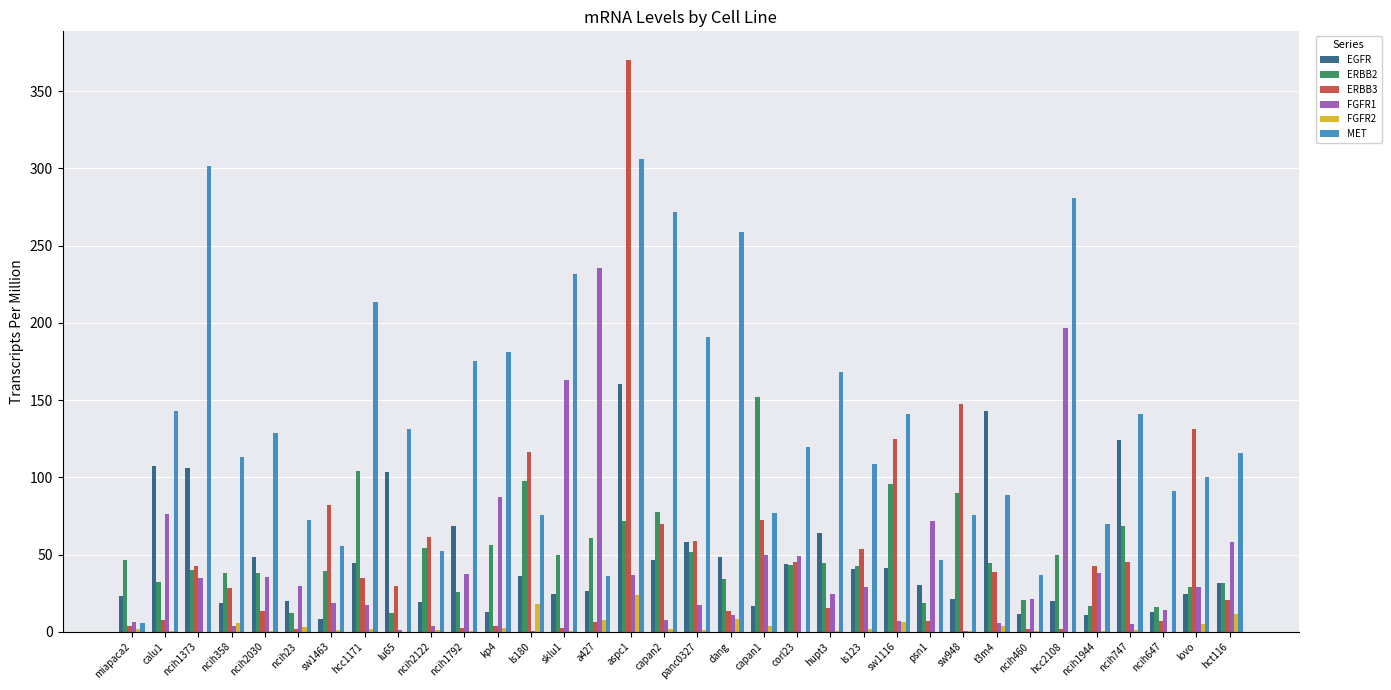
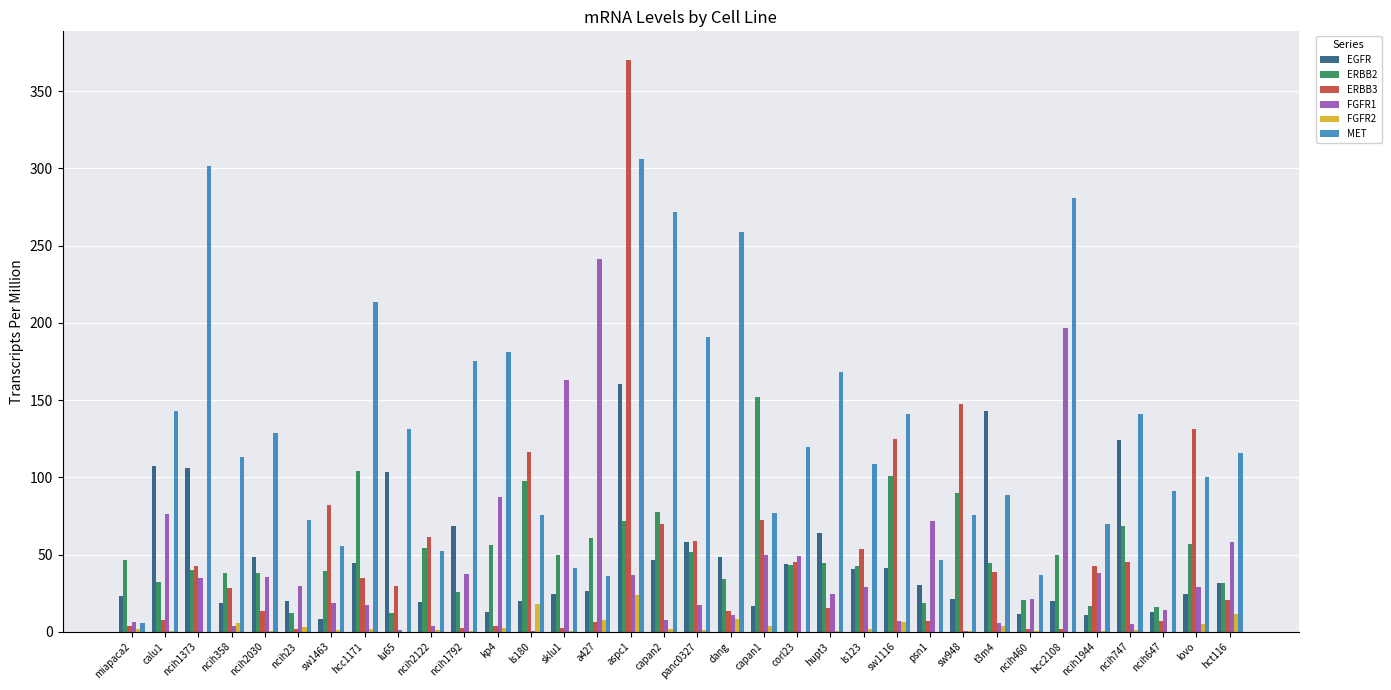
  {
    "EGFR": {
      "miapaca2": 23,
      "calu1": 107,
      "ncih1373": 106,
      "ncih358": 19,
      "ncih2030": 48,
      "ncih23": 20,
      "sw1463": 8,
      "hcc1171": 44,
      "lu65": 104,
      "ncih2122": 19,
      "ncih1792": 68,
      "kp4": 13,
-     "ls180": 36,
+     "ls180": 20,
      "sklu1": 25,
      "a427": 27,
      "aspc1": 161,
      "capan2": 46,
      "panc0327": 58,
      "dang": 48,
      "capan1": 17,
      "corl23": 44,
      "hupt3": 64,
      "ls123": 41,
      "sw1116": 41,
      "psn1": 30,
      "sw948": 21,
      "t3m4": 143,
      "ncih460": 11,
      "hcc2108": 20,
      "ncih1944": 11,
      "ncih747": 124,
      "ncih647": 13,
      "lovo": 24,
      "hct116": 31
    },
    "ERBB2": {
      "miapaca2": 47,
      "calu1": 32,
      "ncih1373": 40,
      "ncih358": 38,
      "ncih2030": 38,
      "ncih23": 12,
      "sw1463": 39,
      "hcc1171": 104,
      "lu65": 12,
      "ncih2122": 54,
      "ncih1792": 25,
      "kp4": 56,
      "ls180": 97,
      "sklu1": 50,
      "a427": 61,
      "aspc1": 72,
      "capan2": 78,
      "panc0327": 51,
      "dang": 34,
      "capan1": 152,
      "corl23": 43,
      "hupt3": 45,
      "ls123": 42,
-     "sw1116": 96,
+     "sw1116": 101,
      "psn1": 18,
      "sw948": 90,
      "t3m4": 44,
      "ncih460": 21,
      "hcc2108": 50,
      "ncih1944": 16,
      "ncih747": 69,
      "ncih647": 16,
-     "lovo": 29,
+     "lovo": 57,
      "hct116": 31
    },
    "ERBB3": {
      "miapaca2": 4,
      "calu1": 8,
      "ncih1373": 43,
      "ncih358": 28,
      "ncih2030": 13,
      "ncih23": 2,
      "sw1463": 82,
      "hcc1171": 35,
      "lu65": 29,
      "ncih2122": 61,
      "ncih1792": 2,
      "kp4": 4,
      "ls180": 117,
      "sklu1": 2,
      "a427": 6,
      "aspc1": 370,
      "capan2": 70,
      "panc0327": 59,
      "dang": 14,
      "capan1": 73,
      "corl23": 45,
      "hupt3": 16,
      "ls123": 54,
      "sw1116": 125,
      "psn1": 7,
      "sw948": 147,
      "t3m4": 38,
      "hcc2108": 2,
      "ncih1944": 43,
      "ncih747": 45,
      "ncih647": 7,
      "lovo": 131,
      "hct116": 20
    },
    "FGFR1": {
      "miapaca2": 6,
      "calu1": 76,
      "ncih1373": 35,
      "ncih358": 3,
      "ncih2030": 35,
      "ncih23": 30,
      "sw1463": 18,
      "hcc1171": 18,
      "ncih2122": 4,
      "ncih1792": 37,
      "kp4": 87,
      "sklu1": 163,
-     "a427": 235,
+     "a427": 241,
      "aspc1": 37,
      "capan2": 8,
      "panc0327": 17,
      "dang": 11,
      "capan1": 50,
      "corl23": 49,
      "hupt3": 24,
      "ls123": 29,
      "sw1116": 7,
      "psn1": 72,
      "t3m4": 6,
      "ncih460": 21,
      "hcc2108": 197,
      "ncih1944": 38,
      "ncih747": 5,
      "ncih647": 14,
      "lovo": 29,
      "hct116": 58
    },
    "FGFR2": {
      "miapaca2": 2,
      "ncih358": 5,
      "ncih23": 3,
      "hcc1171": 2,
      "kp4": 2,
      "ls180": 18,
      "a427": 7,
      "aspc1": 23,
      "dang": 8,
      "capan1": 3,
      "sw1116": 6,
      "t3m4": 3,
      "lovo": 5,
      "hct116": 11
    },
    "MET": {
      "miapaca2": 6,
      "calu1": 143,
      "ncih1373": 301,
      "ncih358": 113,
      "ncih2030": 128,
      "ncih23": 72,
      "sw1463": 56,
      "hcc1171": 213,
      "lu65": 131,
      "ncih2122": 52,
      "ncih1792": 175,
      "kp4": 181,
      "ls180": 76,
-     "sklu1": 232,
+     "sklu1": 42,
      "a427": 36,
      "aspc1": 306,
      "capan2": 272,
      "panc0327": 191,
      "dang": 258,
      "capan1": 77,
      "corl23": 120,
      "hupt3": 168,
      "ls123": 109,
      "sw1116": 141,
      "psn1": 47,
      "sw948": 75,
      "t3m4": 89,
      "ncih460": 37,
      "hcc2108": 281,
      "ncih1944": 70,
      "ncih747": 141,
      "ncih647": 91,
      "lovo": 100,
      "hct116": 116
    }
  }
